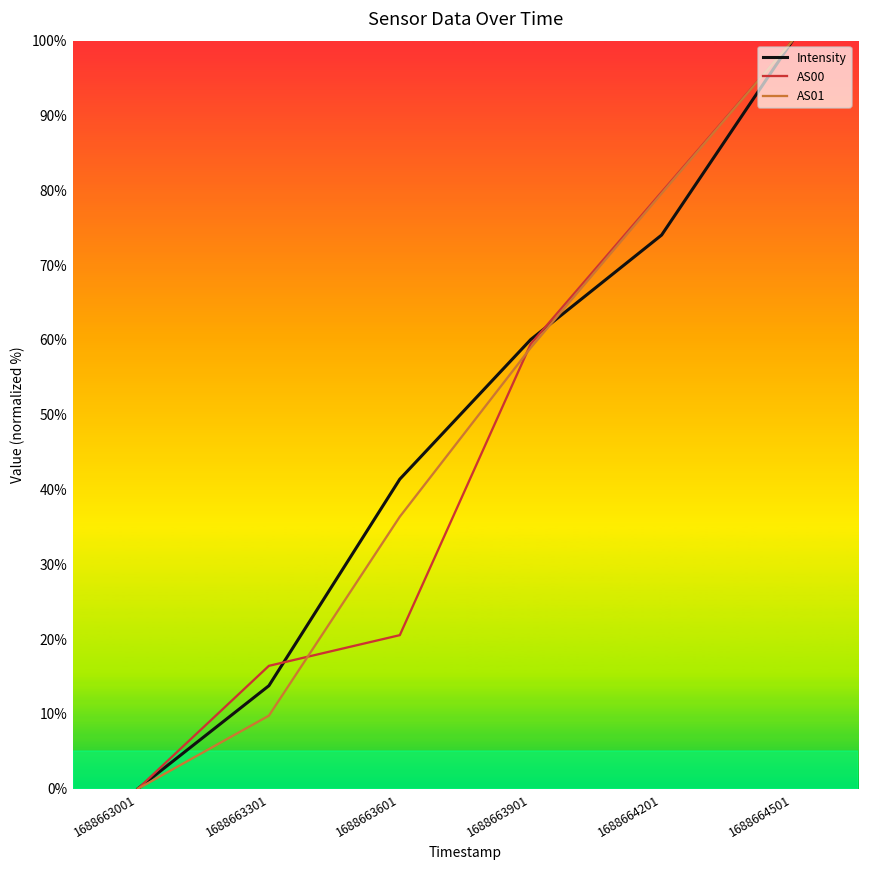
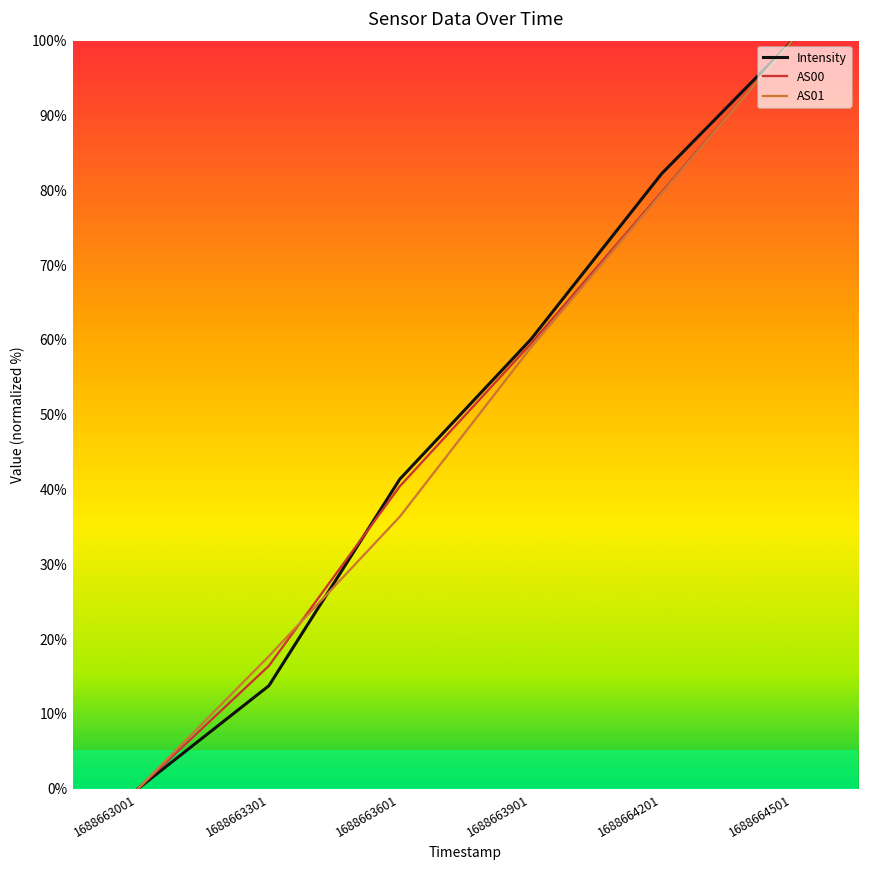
  {
    "Intensity": {
      "1688663301": "14%",
      "1688663601": "41%",
      "1688663901": "60%",
-     "1688664201": "74%"
+     "1688664201": "82%"
    },
    "AS00": {
      "1688663301": "16%",
-     "1688663601": "21%",
+     "1688663601": "40%",
      "1688663901": "59%"
    },
    "AS01": {
-     "1688663301": "10%",
+     "1688663301": "18%",
      "1688663601": "36%",
      "1688663901": "59%"
    }
  }
